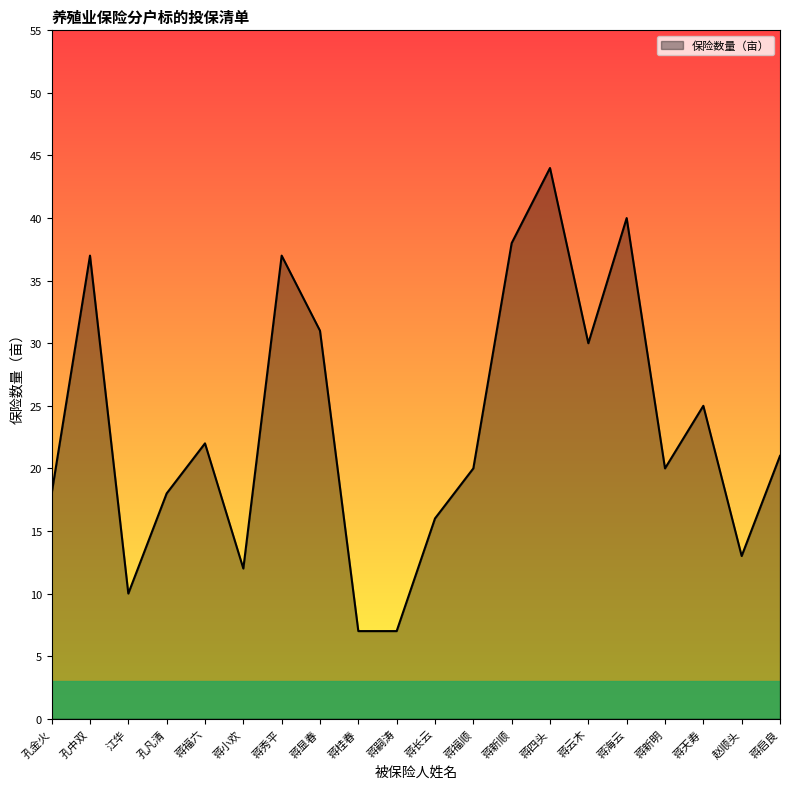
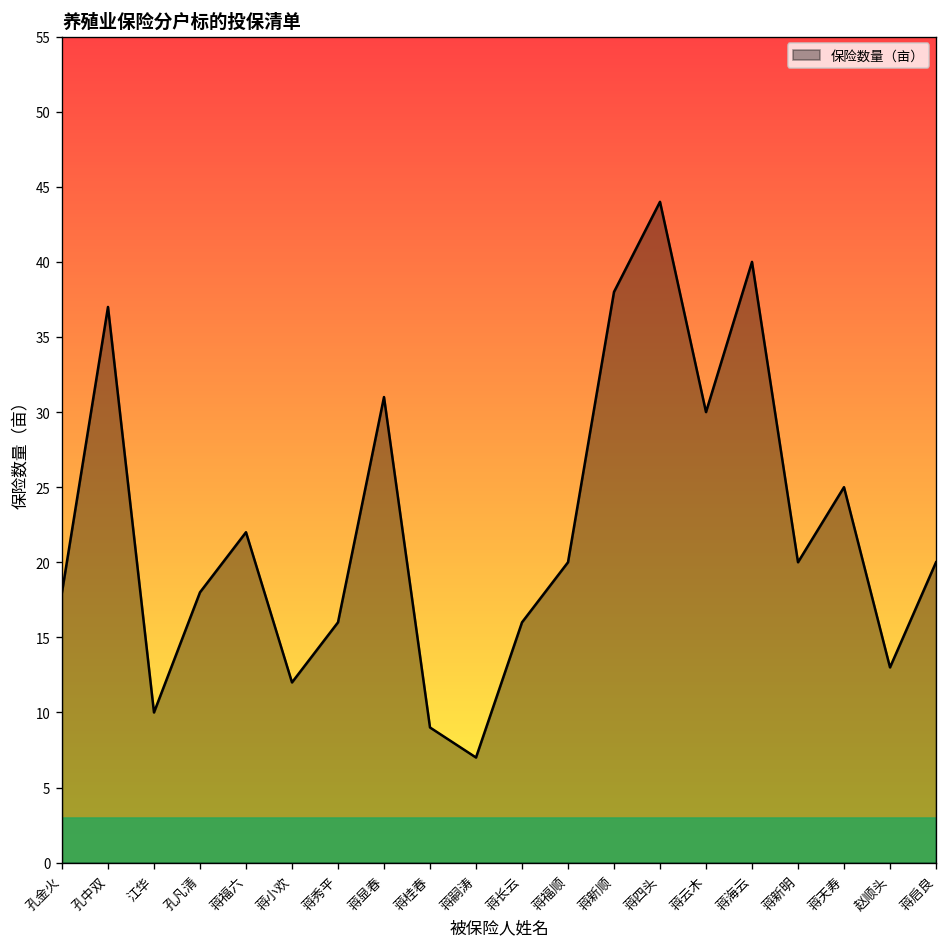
  {
    "孔金火": 18,
    "孔中双": 37,
    "江华": 10,
    "孔凡清": 18,
    "蒋福六": 22,
    "蒋小欢": 12,
-   "蒋秀平": 37,
+   "蒋秀平": 16,
    "蒋显春": 31,
-   "蒋桂春": 7,
+   "蒋桂春": 9,
    "蒋嗣涛": 7,
    "蒋长云": 16,
    "蒋福顺": 20,
    "蒋新顺": 38,
    "蒋四头": 44,
    "蒋云木": 30,
    "蒋海云": 40,
    "蒋新明": 20,
    "蒋天寿": 25,
    "赵顺头": 13,
-   "蒋启良": 21
+   "蒋启良": 20
  }
